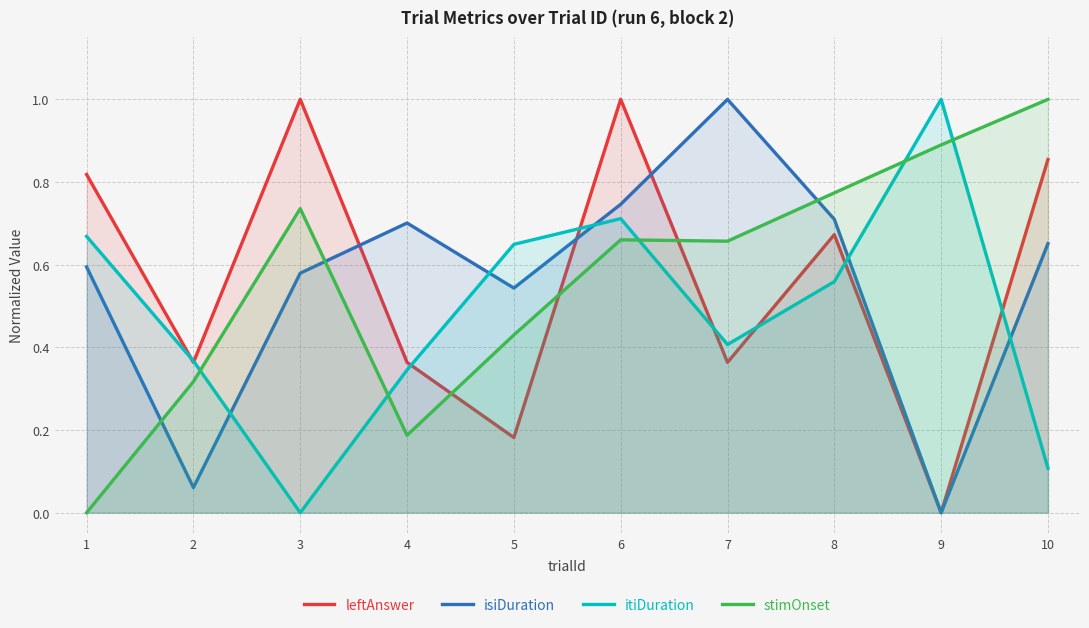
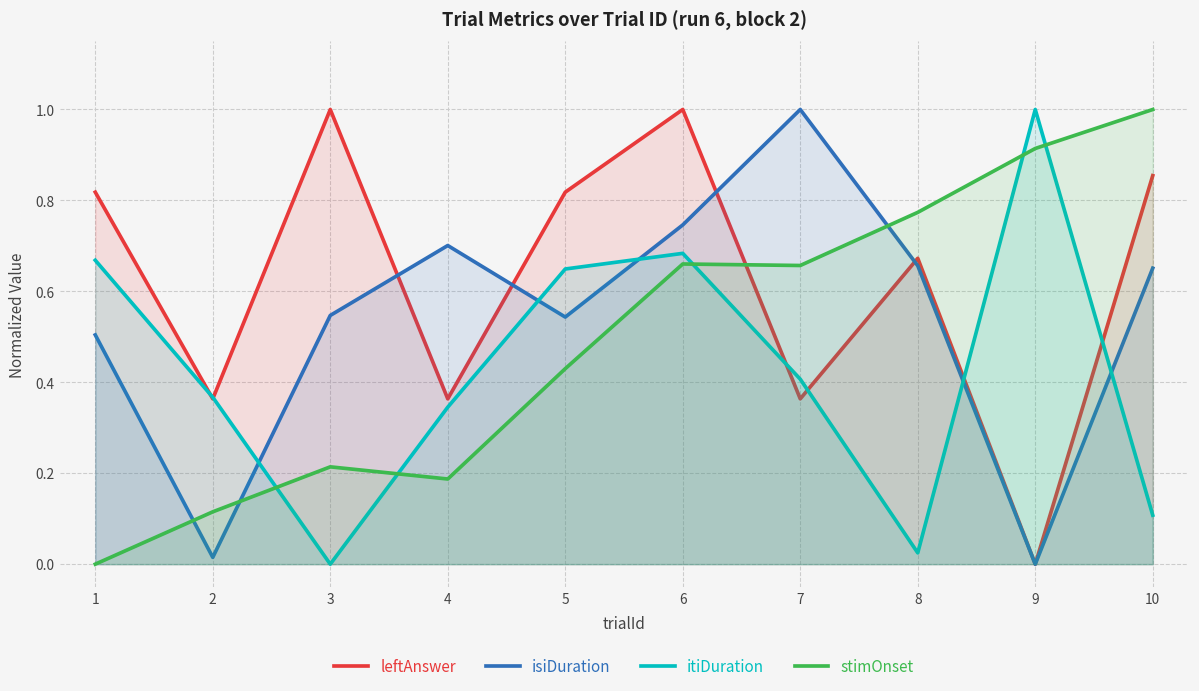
  {
    "leftAnswer": {
      "1": 0.82,
      "3": 1.00,
      "4": 0.36,
-     "5": 0.18,
+     "5": 0.82,
      "6": 1.00,
      "7": 0.36,
      "8": 0.67,
      "10": 0.85
    },
    "isiDuration": {
-     "1": 0.59,
-     "2": 0.06,
-     "3": 0.58,
+     "1": 0.50,
+     "2": 0.02,
+     "3": 0.55,
      "4": 0.70,
      "5": 0.54,
      "6": 0.75,
      "7": 1.00,
-     "8": 0.71,
+     "8": 0.66,
      "10": 0.65
    },
    "itiDuration": {
      "1": 0.67,
      "3": 0.00,
      "4": 0.35,
      "5": 0.65,
-     "6": 0.71,
+     "6": 0.68,
      "7": 0.41,
-     "8": 0.56,
+     "8": 0.02,
      "9": 1.00,
      "10": 0.11
    },
    "stimOnset": {
      "1": 0.00,
-     "2": 0.32,
-     "3": 0.74,
+     "2": 0.12,
+     "3": 0.21,
      "4": 0.19,
      "5": 0.43,
      "6": 0.66,
      "7": 0.66,
      "8": 0.77,
-     "9": 0.89,
+     "9": 0.91,
      "10": 1.00
    }
  }
